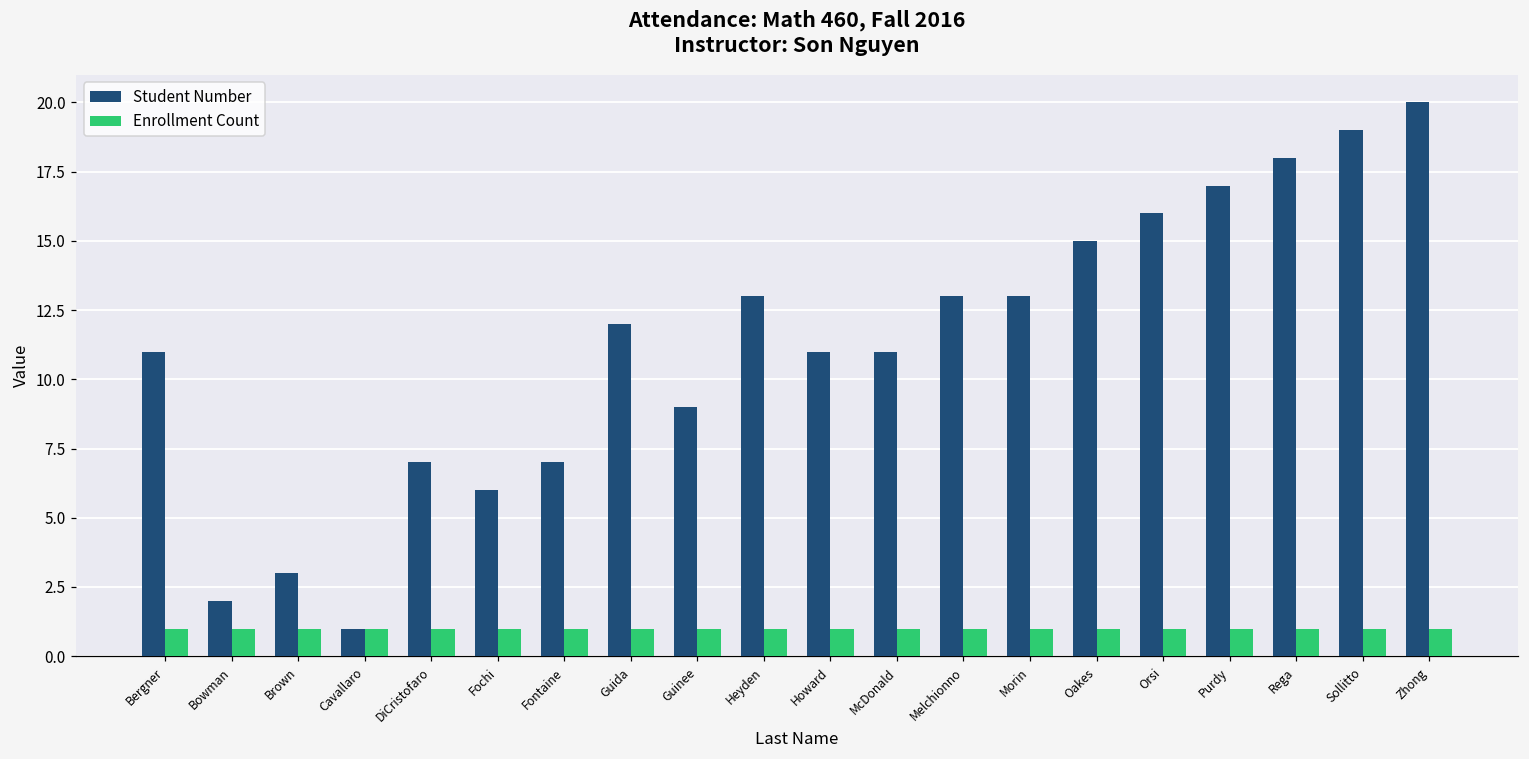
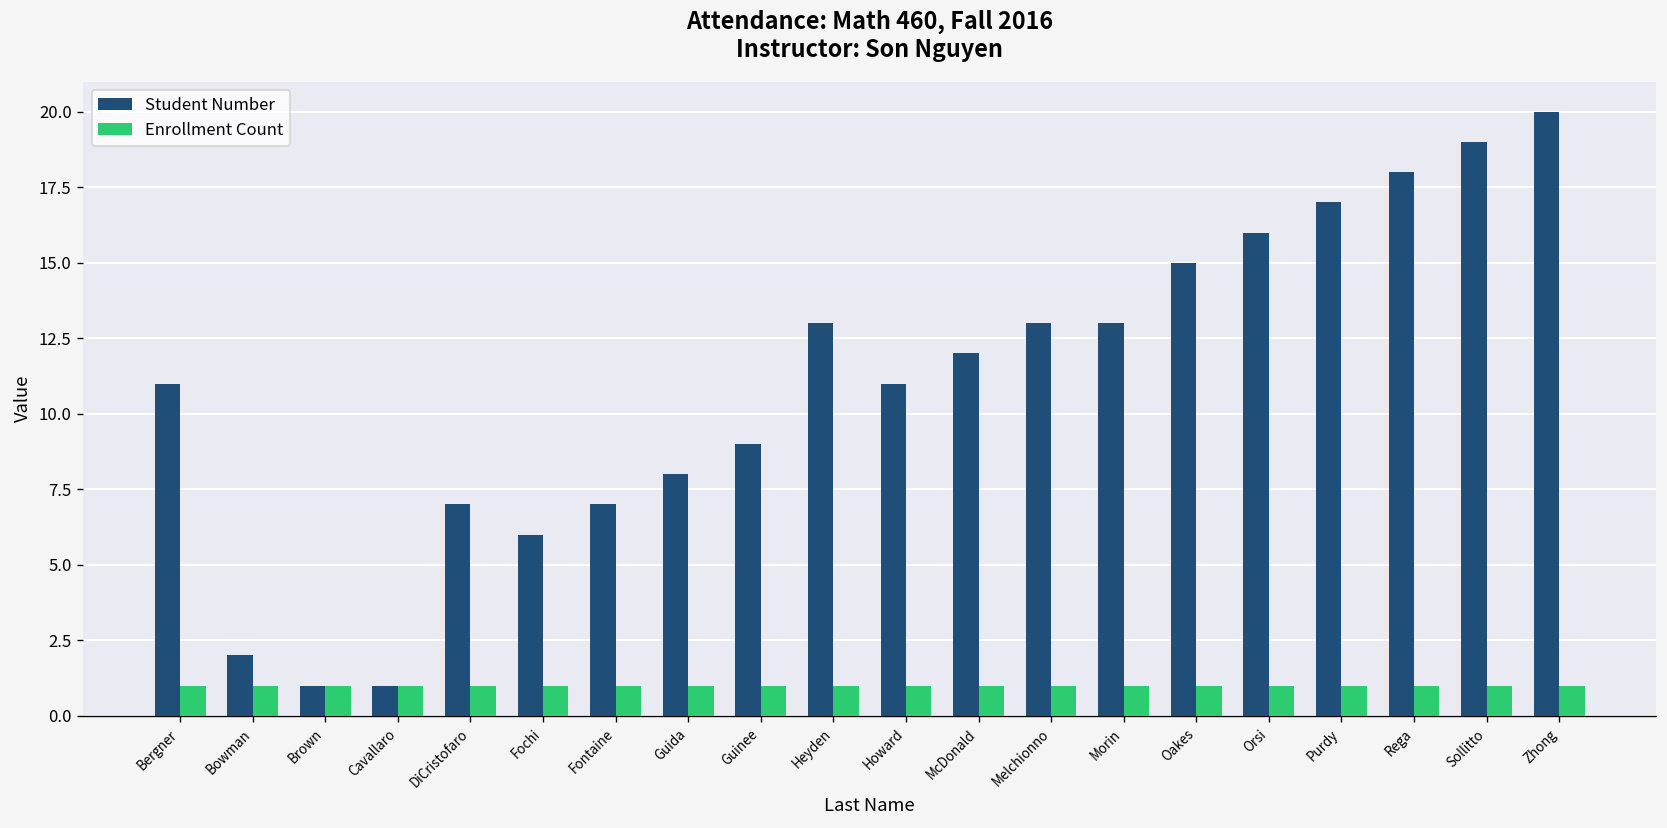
  {
    "Student Number": {
      "Bergner": 11,
      "Bowman": 2,
-     "Brown": 3,
+     "Brown": 1,
      "Cavallaro": 1,
      "DiCristofaro": 7,
      "Fochi": 6,
      "Fontaine": 7,
-     "Guida": 12,
+     "Guida": 8,
      "Guinee": 9,
      "Heyden": 13,
      "Howard": 11,
-     "McDonald": 11,
+     "McDonald": 12,
      "Melchionno": 13,
      "Morin": 13,
      "Oakes": 15,
      "Orsi": 16,
      "Purdy": 17,
      "Rega": 18,
      "Sollitto": 19,
      "Zhong": 20
    },
    "Enrollment Count": {
      "Bergner": 1,
      "Bowman": 1,
      "Brown": 1,
      "Cavallaro": 1,
      "DiCristofaro": 1,
      "Fochi": 1,
      "Fontaine": 1,
      "Guida": 1,
      "Guinee": 1,
      "Heyden": 1,
      "Howard": 1,
      "McDonald": 1,
      "Melchionno": 1,
      "Morin": 1,
      "Oakes": 1,
      "Orsi": 1,
      "Purdy": 1,
      "Rega": 1,
      "Sollitto": 1,
      "Zhong": 1
    }
  }
